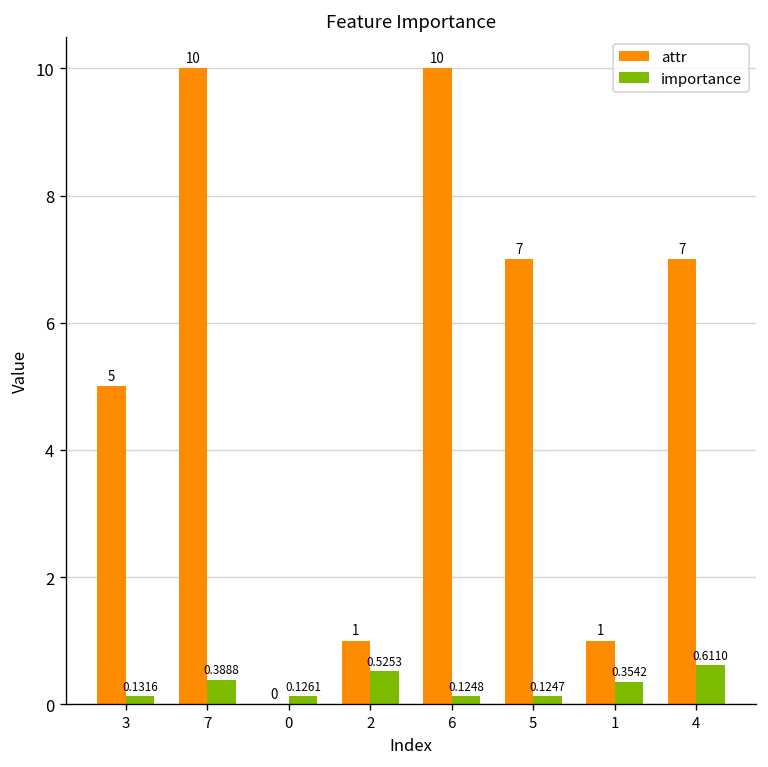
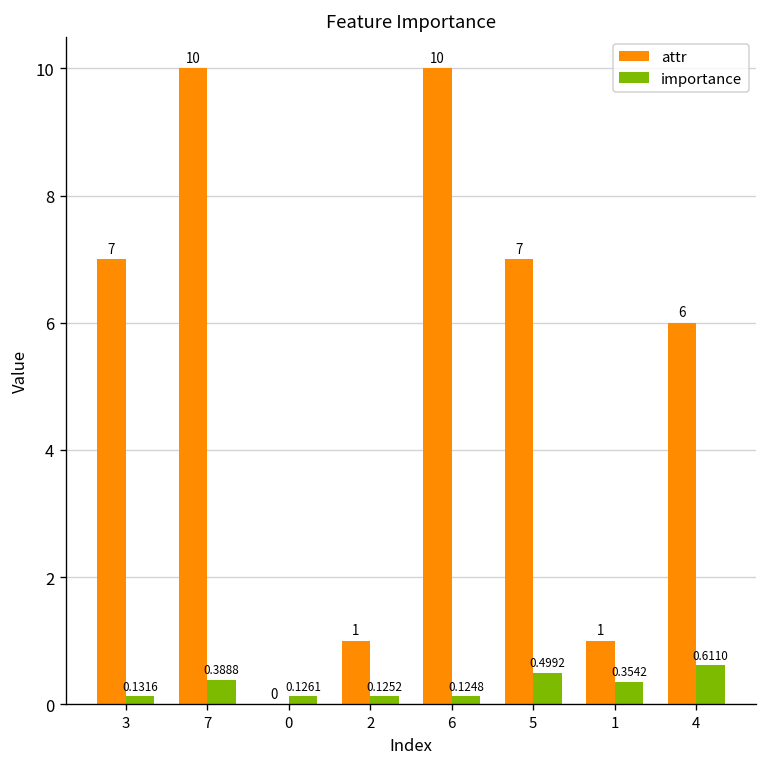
  {
    "attr": {
-     "3": 5,
+     "3": 7,
      "7": 10,
      "0": 0,
      "2": 1,
      "6": 10,
      "5": 7,
      "1": 1,
-     "4": 7
+     "4": 6
    },
    "importance": {
      "3": 0.1316,
      "7": 0.3888,
      "0": 0.1261,
-     "2": 0.5253,
+     "2": 0.1252,
      "6": 0.1248,
-     "5": 0.1247,
+     "5": 0.4992,
      "1": 0.3542,
      "4": 0.6110
    }
  }
